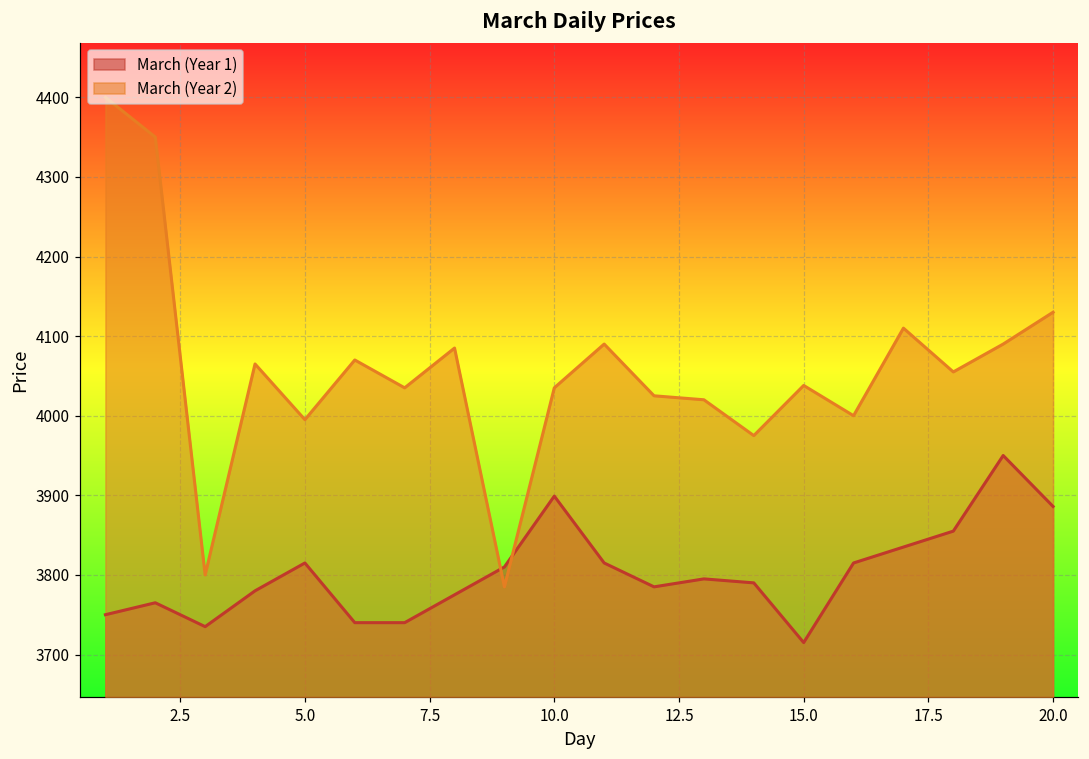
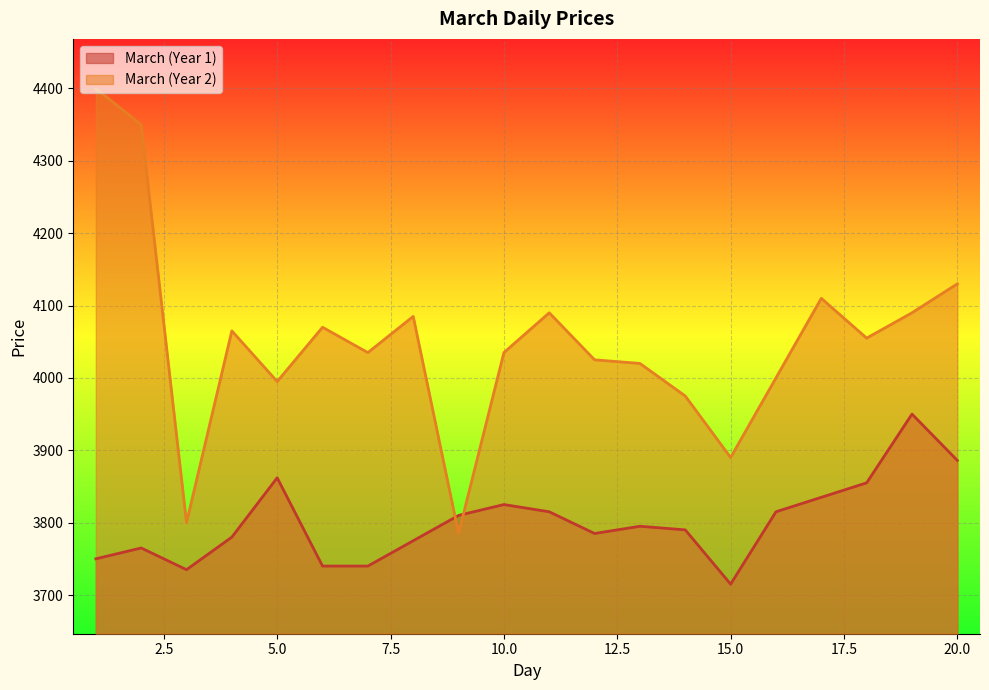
  {
    "March (Year 1)": {
-     "5.0": 3820,
-     "10.0": 3900,
+     "5.0": 3860,
+     "10.0": 3830,
      "15.0": 3720,
      "20.0": 3890
    },
    "March (Year 2)": {
      "5.0": 4000,
      "10.0": 4040,
-     "15.0": 4040,
+     "15.0": 3890,
      "20.0": 4130
    }
  }
